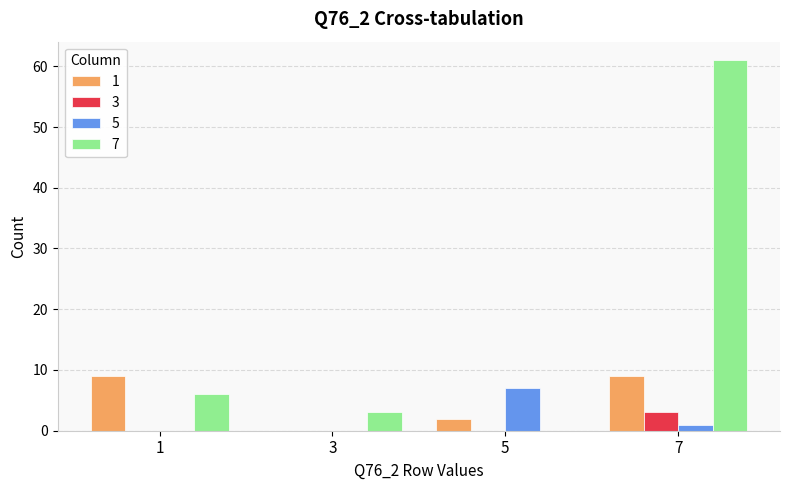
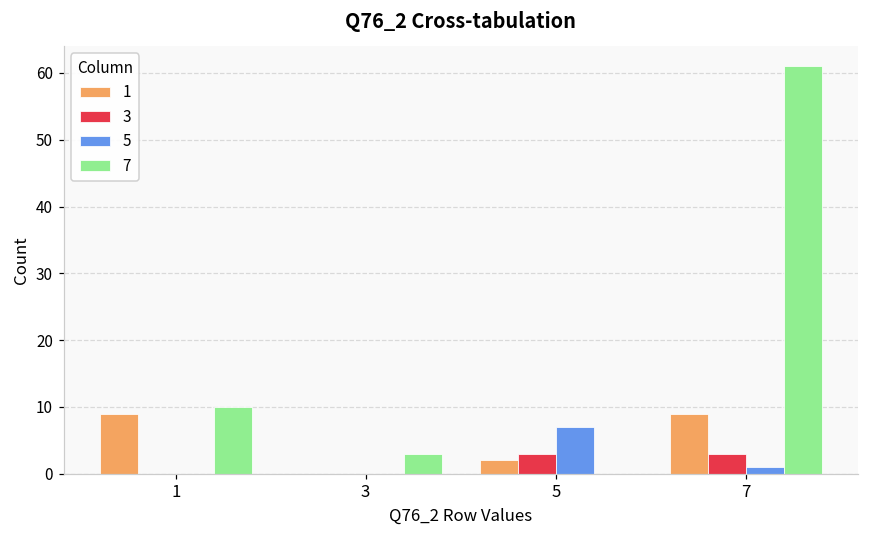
  {
    "1": {
      "1": 9,
      "3": 0,
      "5": 2,
      "7": 9
    },
    "3": {
      "1": 0,
      "3": 0,
-     "5": 0,
+     "5": 3,
      "7": 3
    },
    "5": {
      "1": 0,
      "3": 0,
      "5": 7,
      "7": 1
    },
    "7": {
-     "1": 6,
+     "1": 10,
      "3": 3,
      "5": 0,
      "7": 61
    }
  }
